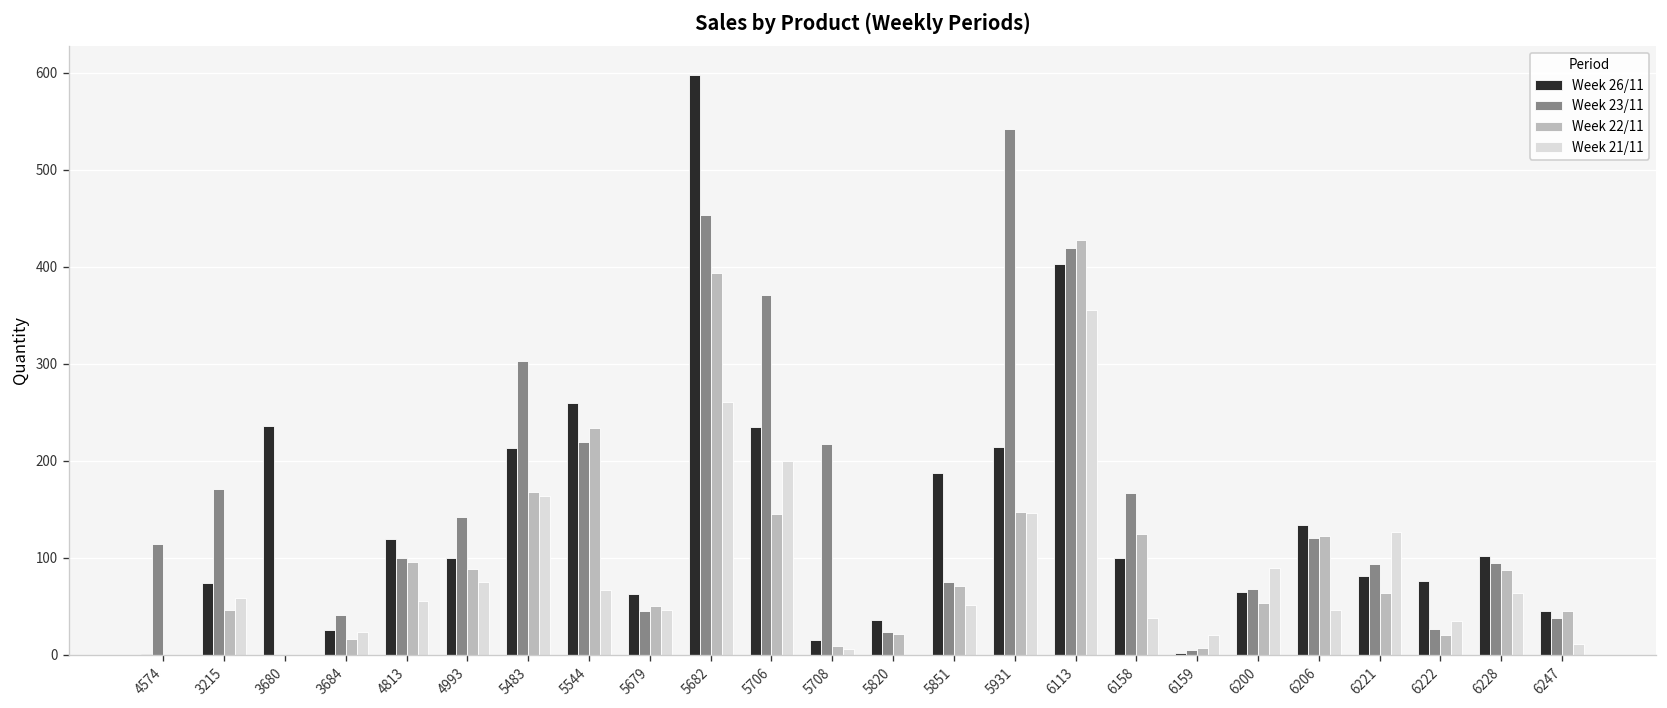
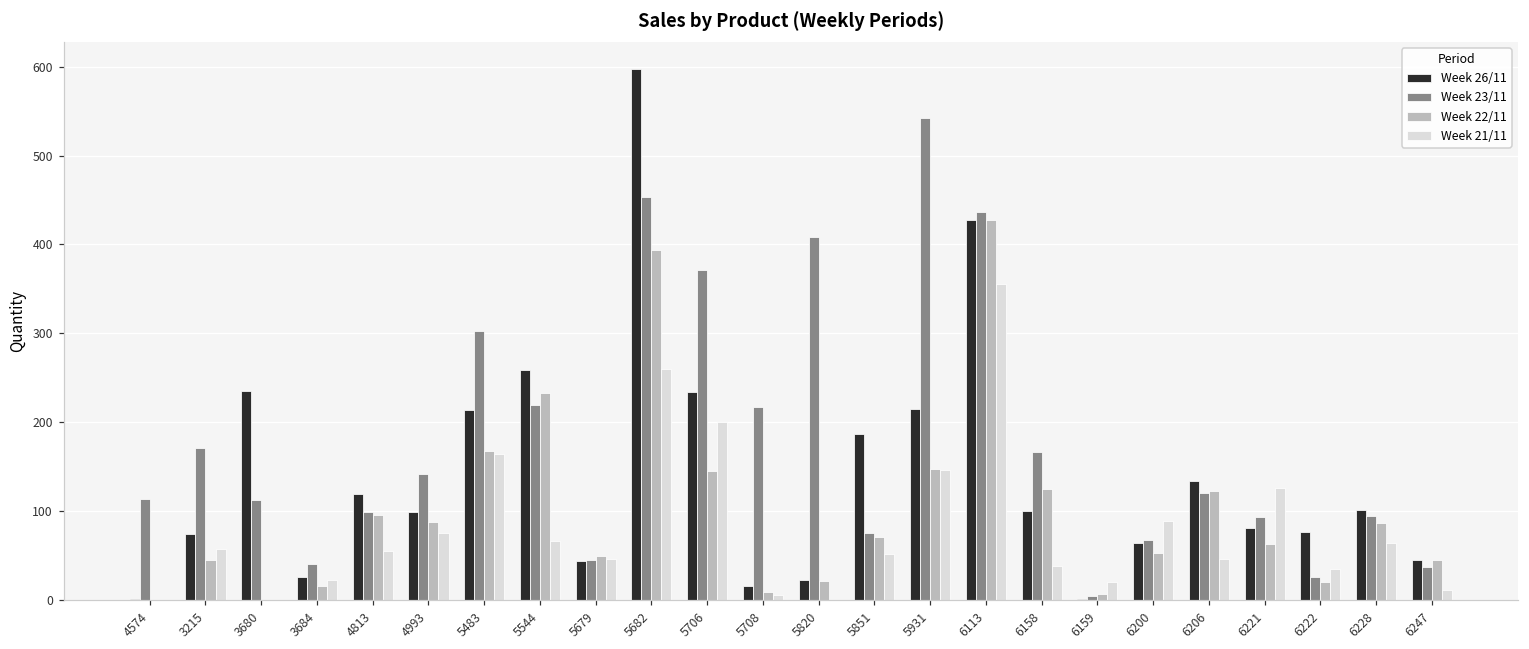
  {
    "Week 26/11": {
      "3215": 70,
      "3680": 240,
      "3684": 30,
      "4813": 120,
      "4993": 100,
      "5483": 210,
      "5544": 260,
-     "5679": 60,
+     "5679": 40,
      "5682": 600,
      "5706": 230,
      "5708": 20,
-     "5820": 40,
+     "5820": 20,
      "5851": 190,
      "5931": 210,
-     "6113": 400,
+     "6113": 430,
      "6158": 100,
      "6200": 60,
      "6206": 130,
      "6221": 80,
      "6222": 80,
      "6228": 100,
      "6247": 50
    },
    "Week 23/11": {
      "4574": 110,
      "3215": 170,
-     "3680": 0,
+     "3680": 110,
      "3684": 40,
      "4813": 100,
      "4993": 140,
      "5483": 300,
      "5544": 220,
      "5679": 40,
      "5682": 450,
      "5706": 370,
      "5708": 220,
-     "5820": 20,
+     "5820": 410,
      "5851": 80,
      "5931": 540,
-     "6113": 420,
+     "6113": 440,
      "6158": 170,
      "6159": 10,
      "6200": 70,
      "6206": 120,
      "6221": 90,
      "6222": 30,
      "6228": 90,
      "6247": 40
    }
  }
